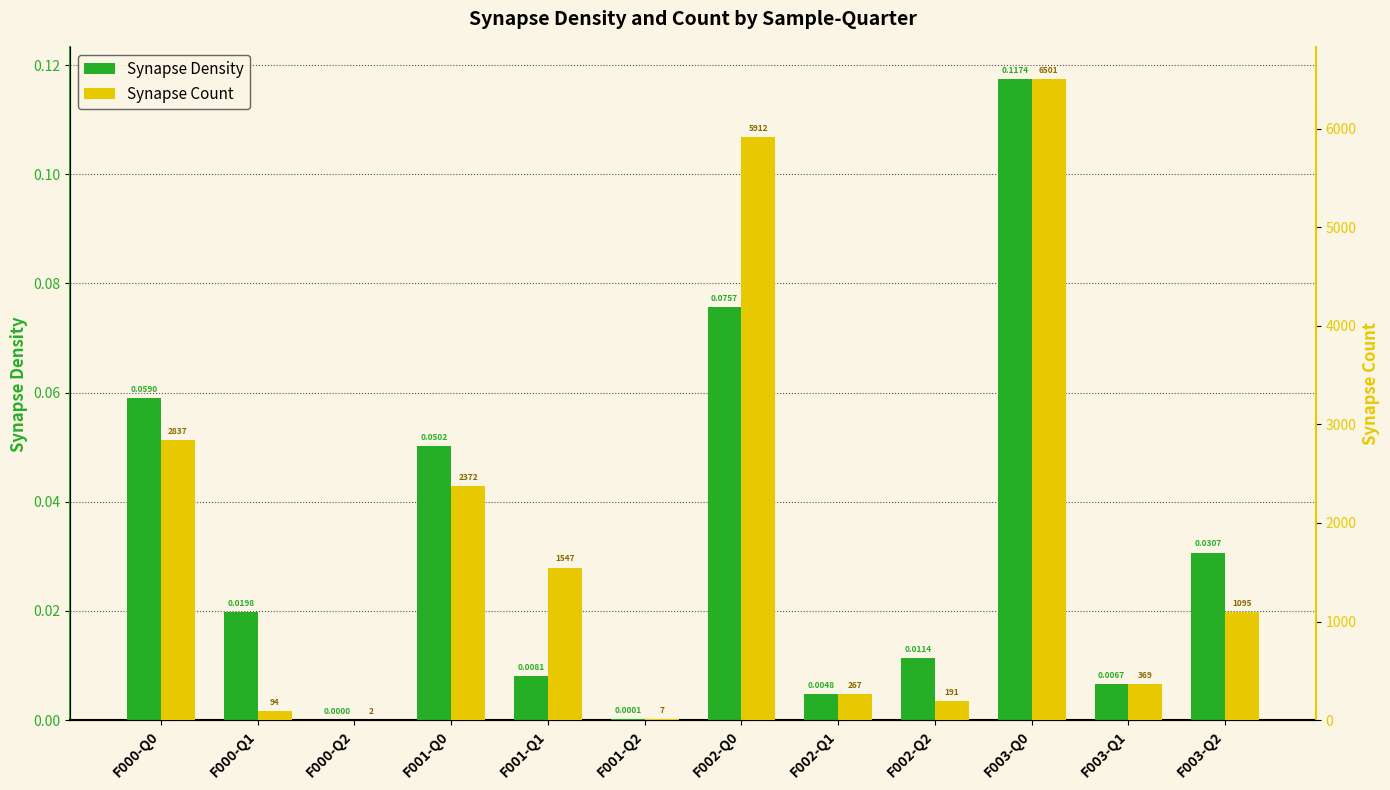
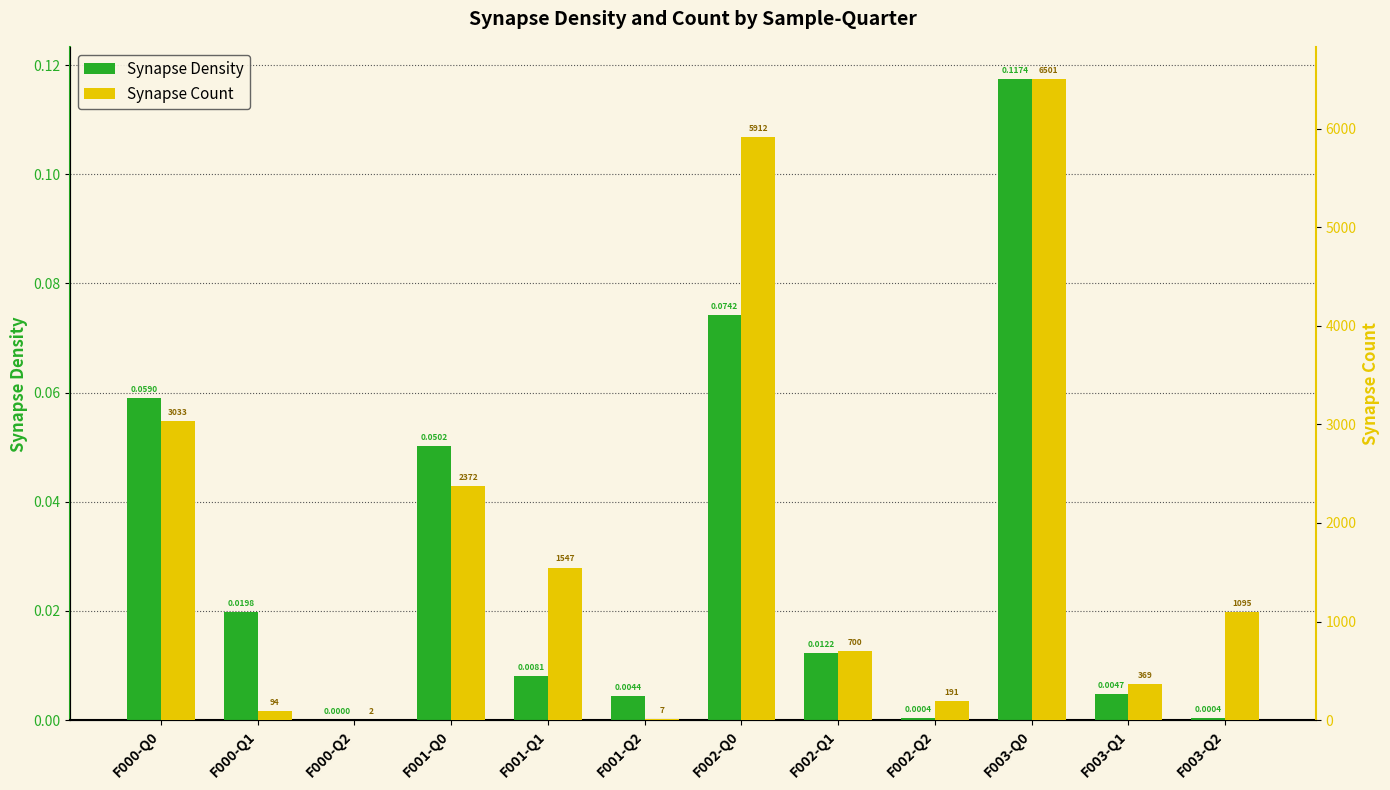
  {
    "Synapse Density": {
      "F000-Q0": 0.0590,
      "F000-Q1": 0.0198,
      "F000-Q2": 0.0000,
      "F001-Q0": 0.0502,
      "F001-Q1": 0.0081,
-     "F001-Q2": 0.0001,
-     "F002-Q0": 0.0757,
-     "F002-Q1": 0.0048,
-     "F002-Q2": 0.0114,
+     "F001-Q2": 0.0044,
+     "F002-Q0": 0.0742,
+     "F002-Q1": 0.0122,
+     "F002-Q2": 0.0004,
      "F003-Q0": 0.1174,
-     "F003-Q1": 0.0067,
-     "F003-Q2": 0.0307
+     "F003-Q1": 0.0047,
+     "F003-Q2": 0.0004
    },
    "Synapse Count": {
-     "F000-Q0": 2837,
+     "F000-Q0": 3033,
      "F000-Q1": 94,
      "F000-Q2": 2,
      "F001-Q0": 2372,
      "F001-Q1": 1547,
      "F001-Q2": 7,
      "F002-Q0": 5912,
-     "F002-Q1": 267,
+     "F002-Q1": 700,
      "F002-Q2": 191,
      "F003-Q0": 6501,
      "F003-Q1": 369,
      "F003-Q2": 1095
    }
  }
